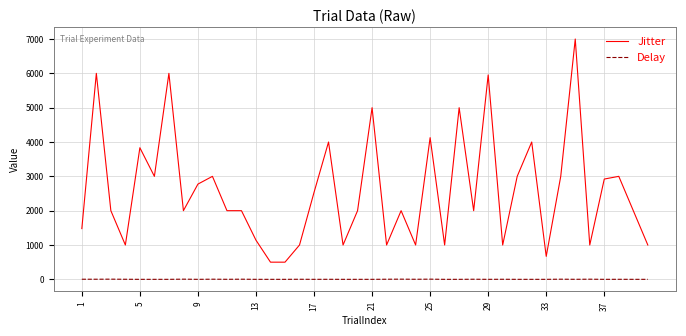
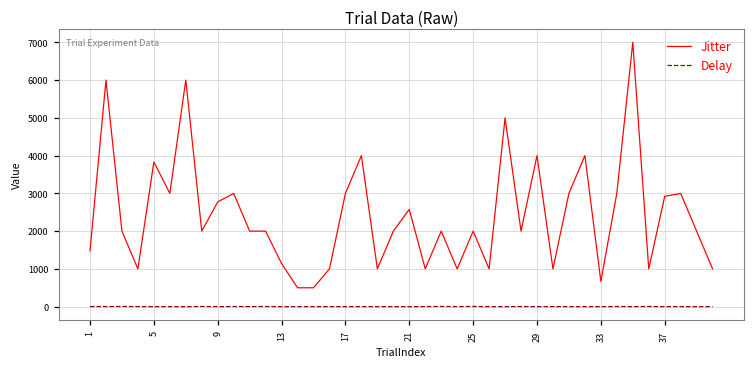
  {
    "Jitter": {
      "1": 1500,
      "5": 3800,
      "9": 2800,
      "13": 1100,
-     "17": 2500,
-     "21": 5000,
-     "25": 4100,
-     "29": 6000,
+     "17": 3000,
+     "21": 2600,
+     "25": 2000,
+     "29": 4000,
      "33": 700,
      "37": 2900
    },
    "Delay": {
      "1": 0,
      "5": 0,
      "9": 0,
      "13": 0,
      "17": 0,
      "21": 0,
      "25": 0,
      "29": 0,
      "33": 0,
      "37": 0
    }
  }
